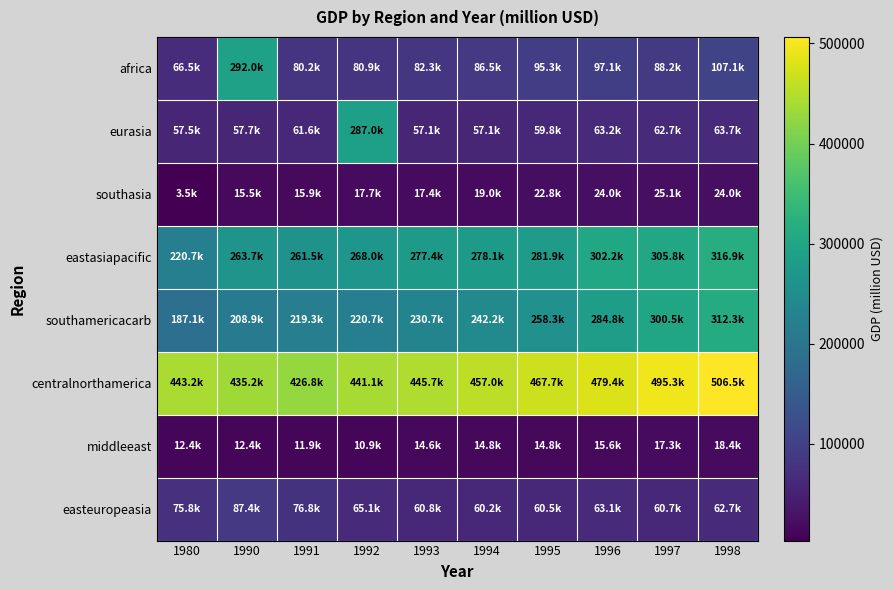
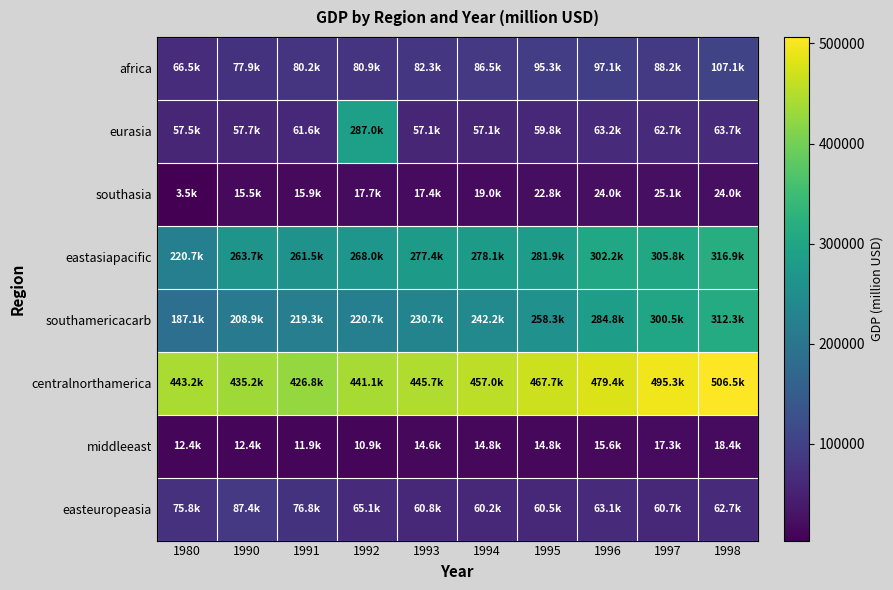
  {
    "africa": {
      "1980": "66.5k",
-     "1990": "292.0k",
+     "1990": "77.9k",
      "1991": "80.2k",
      "1992": "80.9k",
      "1993": "82.3k",
      "1994": "86.5k",
      "1995": "95.3k",
      "1996": "97.1k",
      "1997": "88.2k",
      "1998": "107.1k"
    },
    "eurasia": {
      "1980": "57.5k",
      "1990": "57.7k",
      "1991": "61.6k",
      "1992": "287.0k",
      "1993": "57.1k",
      "1994": "57.1k",
      "1995": "59.8k",
      "1996": "63.2k",
      "1997": "62.7k",
      "1998": "63.7k"
    },
    "southasia": {
      "1980": "3.5k",
      "1990": "15.5k",
      "1991": "15.9k",
      "1992": "17.7k",
      "1993": "17.4k",
      "1994": "19.0k",
      "1995": "22.8k",
      "1996": "24.0k",
      "1997": "25.1k",
      "1998": "24.0k"
    },
    "eastasiapacific": {
      "1980": "220.7k",
      "1990": "263.7k",
      "1991": "261.5k",
      "1992": "268.0k",
      "1993": "277.4k",
      "1994": "278.1k",
      "1995": "281.9k",
      "1996": "302.2k",
      "1997": "305.8k",
      "1998": "316.9k"
    },
    "southamericacarb": {
      "1980": "187.1k",
      "1990": "208.9k",
      "1991": "219.3k",
      "1992": "220.7k",
      "1993": "230.7k",
      "1994": "242.2k",
      "1995": "258.3k",
      "1996": "284.8k",
      "1997": "300.5k",
      "1998": "312.3k"
    },
    "centralnorthamerica": {
      "1980": "443.2k",
      "1990": "435.2k",
      "1991": "426.8k",
      "1992": "441.1k",
      "1993": "445.7k",
      "1994": "457.0k",
      "1995": "467.7k",
      "1996": "479.4k",
      "1997": "495.3k",
      "1998": "506.5k"
    },
    "middleeast": {
      "1980": "12.4k",
      "1990": "12.4k",
      "1991": "11.9k",
      "1992": "10.9k",
      "1993": "14.6k",
      "1994": "14.8k",
      "1995": "14.8k",
      "1996": "15.6k",
      "1997": "17.3k",
      "1998": "18.4k"
    },
    "easteuropeasia": {
      "1980": "75.8k",
      "1990": "87.4k",
      "1991": "76.8k",
      "1992": "65.1k",
      "1993": "60.8k",
      "1994": "60.2k",
      "1995": "60.5k",
      "1996": "63.1k",
      "1997": "60.7k",
      "1998": "62.7k"
    }
  }
